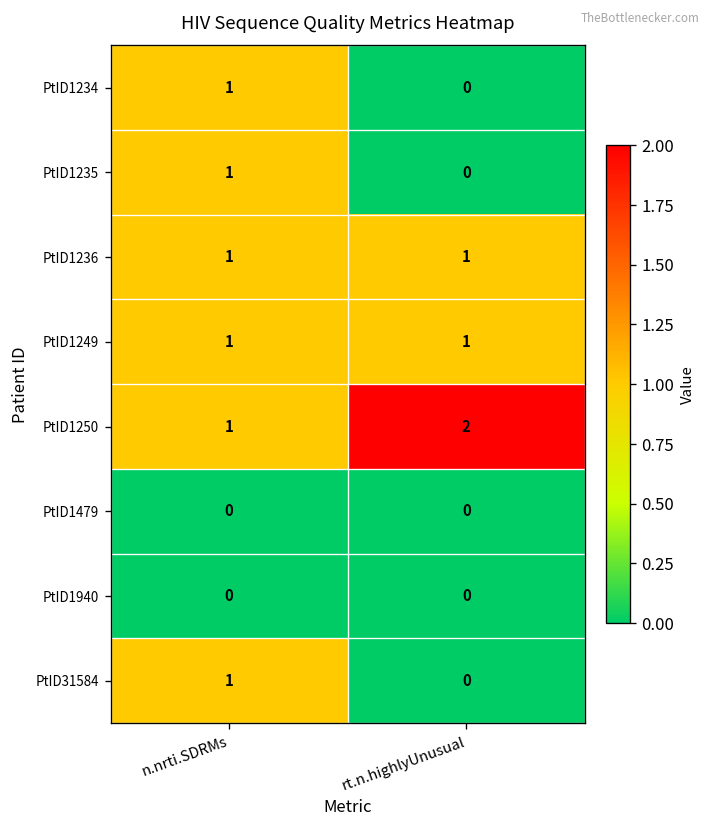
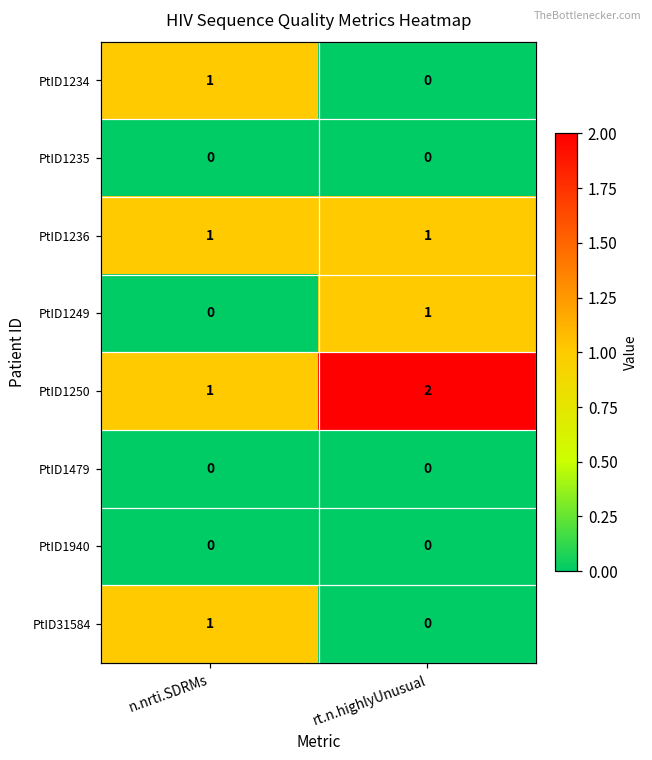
  {
    "PtID1234": {
      "n.nrti.SDRMs": 1,
      "rt.n.highlyUnusual": 0
    },
    "PtID1235": {
-     "n.nrti.SDRMs": 1,
+     "n.nrti.SDRMs": 0,
      "rt.n.highlyUnusual": 0
    },
    "PtID1236": {
      "n.nrti.SDRMs": 1,
      "rt.n.highlyUnusual": 1
    },
    "PtID1249": {
-     "n.nrti.SDRMs": 1,
+     "n.nrti.SDRMs": 0,
      "rt.n.highlyUnusual": 1
    },
    "PtID1250": {
      "n.nrti.SDRMs": 1,
      "rt.n.highlyUnusual": 2
    },
    "PtID1479": {
      "n.nrti.SDRMs": 0,
      "rt.n.highlyUnusual": 0
    },
    "PtID1940": {
      "n.nrti.SDRMs": 0,
      "rt.n.highlyUnusual": 0
    },
    "PtID31584": {
      "n.nrti.SDRMs": 1,
      "rt.n.highlyUnusual": 0
    }
  }
